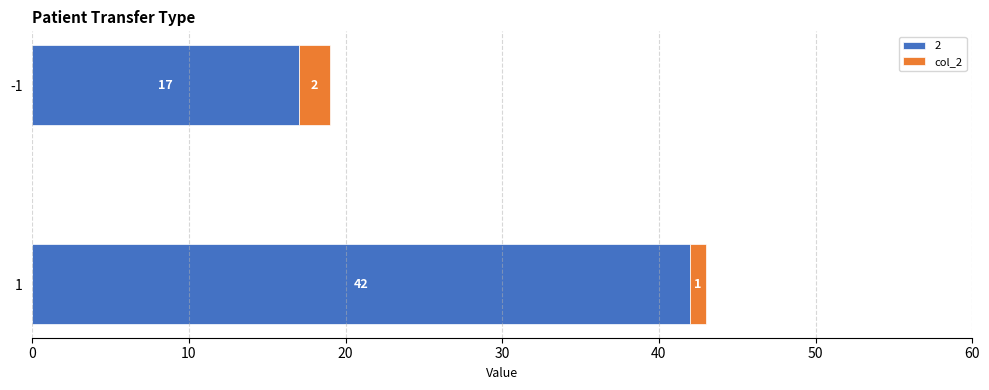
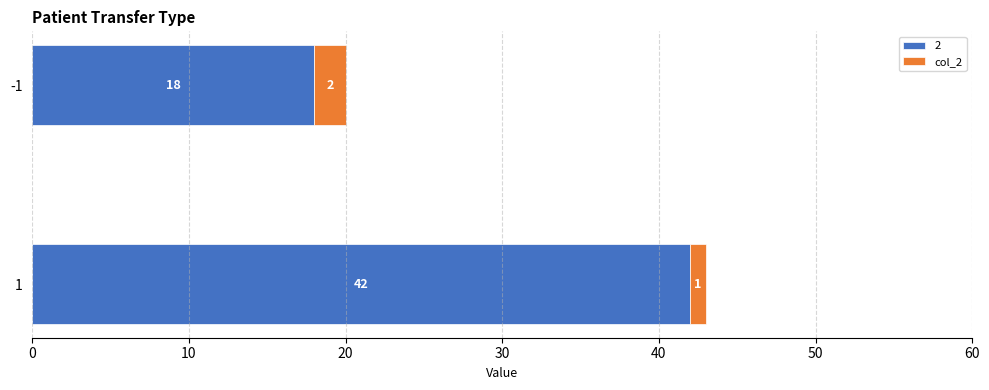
  {
    "2": {
-     "-1": 17,
+     "-1": 18,
      "1": 42
    },
    "col_2": {
      "-1": 2,
      "1": 1
    }
  }
